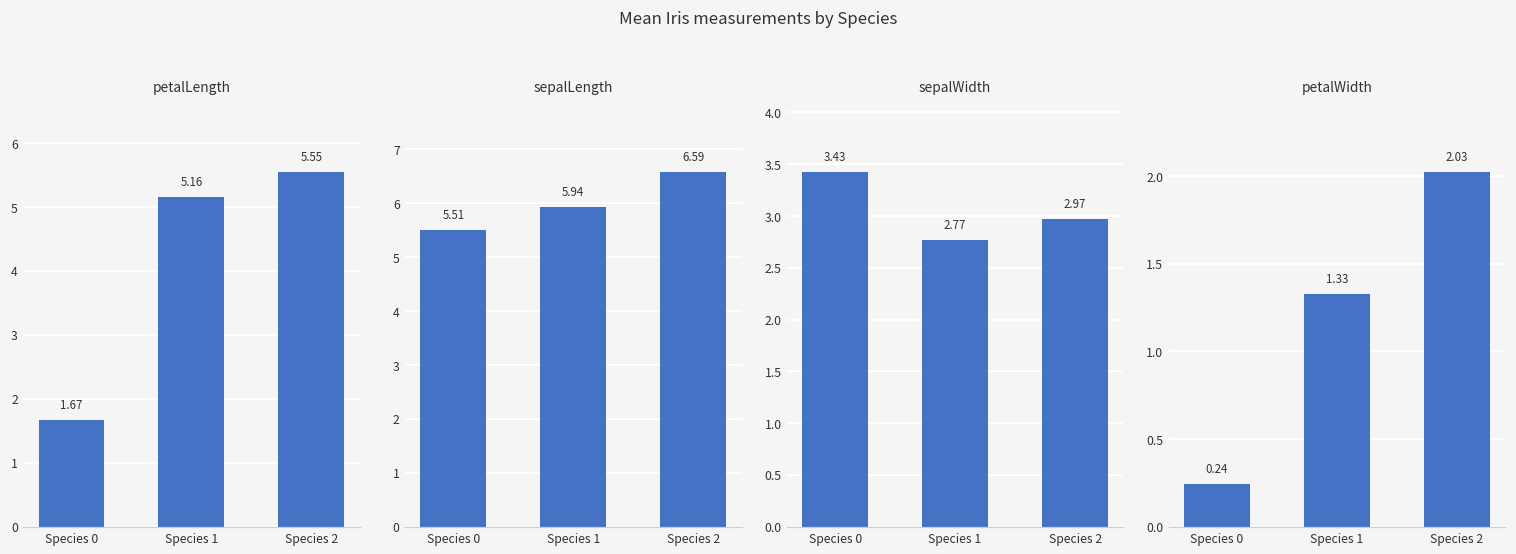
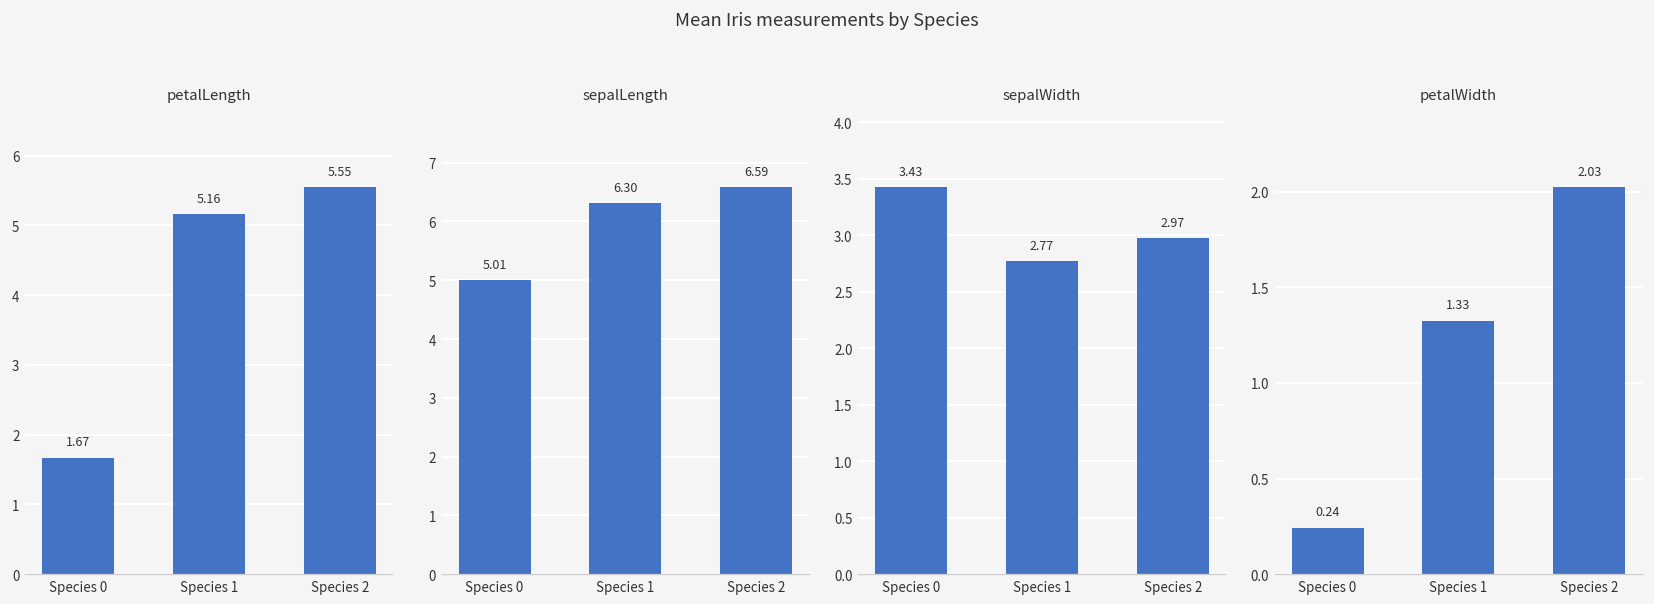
  {
    "petalLength": {
      "Species 0": 1.67,
      "Species 1": 5.16,
      "Species 2": 5.55
    },
    "sepalLength": {
-     "Species 0": 5.51,
-     "Species 1": 5.94,
+     "Species 0": 5.01,
+     "Species 1": 6.30,
      "Species 2": 6.59
    },
    "sepalWidth": {
      "Species 0": 3.43,
      "Species 1": 2.77,
      "Species 2": 2.97
    },
    "petalWidth": {
      "Species 0": 0.24,
      "Species 1": 1.33,
      "Species 2": 2.03
    }
  }
